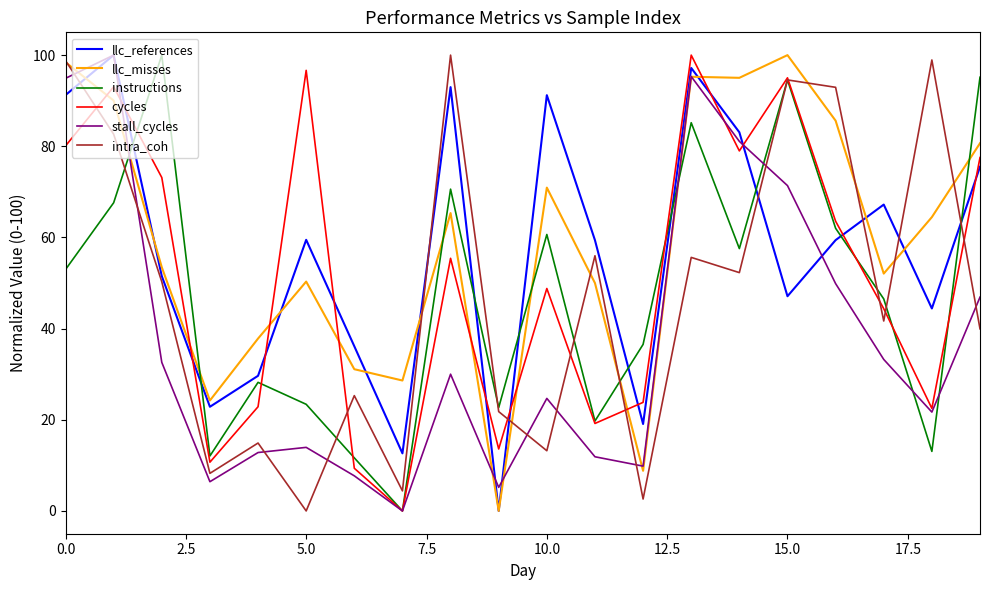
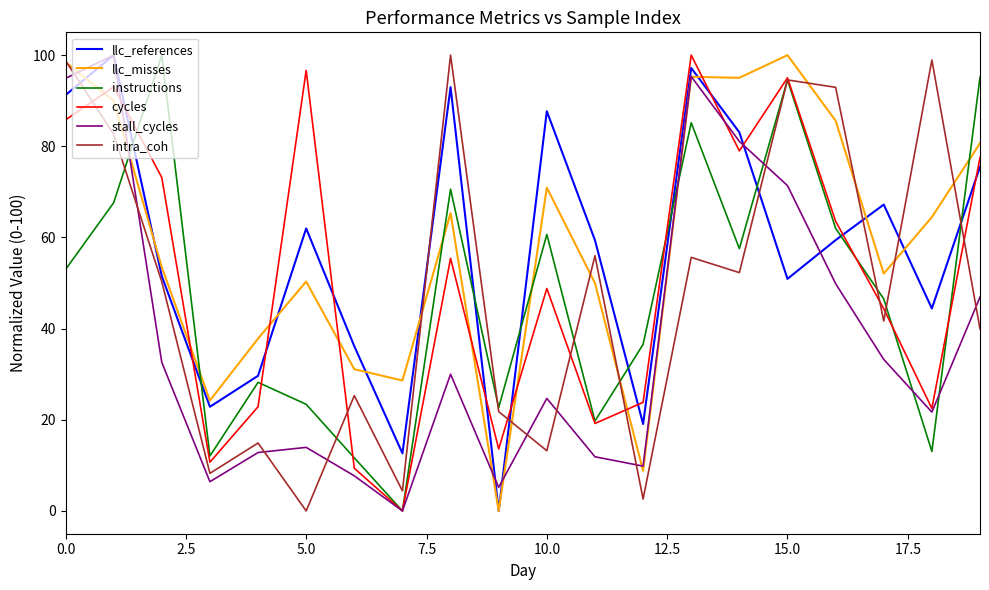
  {
    "llc_references": {
      "0.0": 91,
-     "5.0": 59,
-     "10.0": 91,
-     "15.0": 47
+     "5.0": 62,
+     "10.0": 88,
+     "15.0": 51
    },
    "llc_misses": {
      "5.0": 50,
      "10.0": 71,
      "15.0": 100
    },
    "instructions": {
      "0.0": 53,
      "5.0": 23,
      "10.0": 61
    },
    "cycles": {
-     "0.0": 80,
+     "0.0": 86,
      "5.0": 97,
      "10.0": 49
    },
    "stall_cycles": {
      "0.0": 95,
      "5.0": 14,
      "10.0": 25,
      "15.0": 71
    },
    "intra_coh": {
      "5.0": 0,
      "10.0": 13
    }
  }
